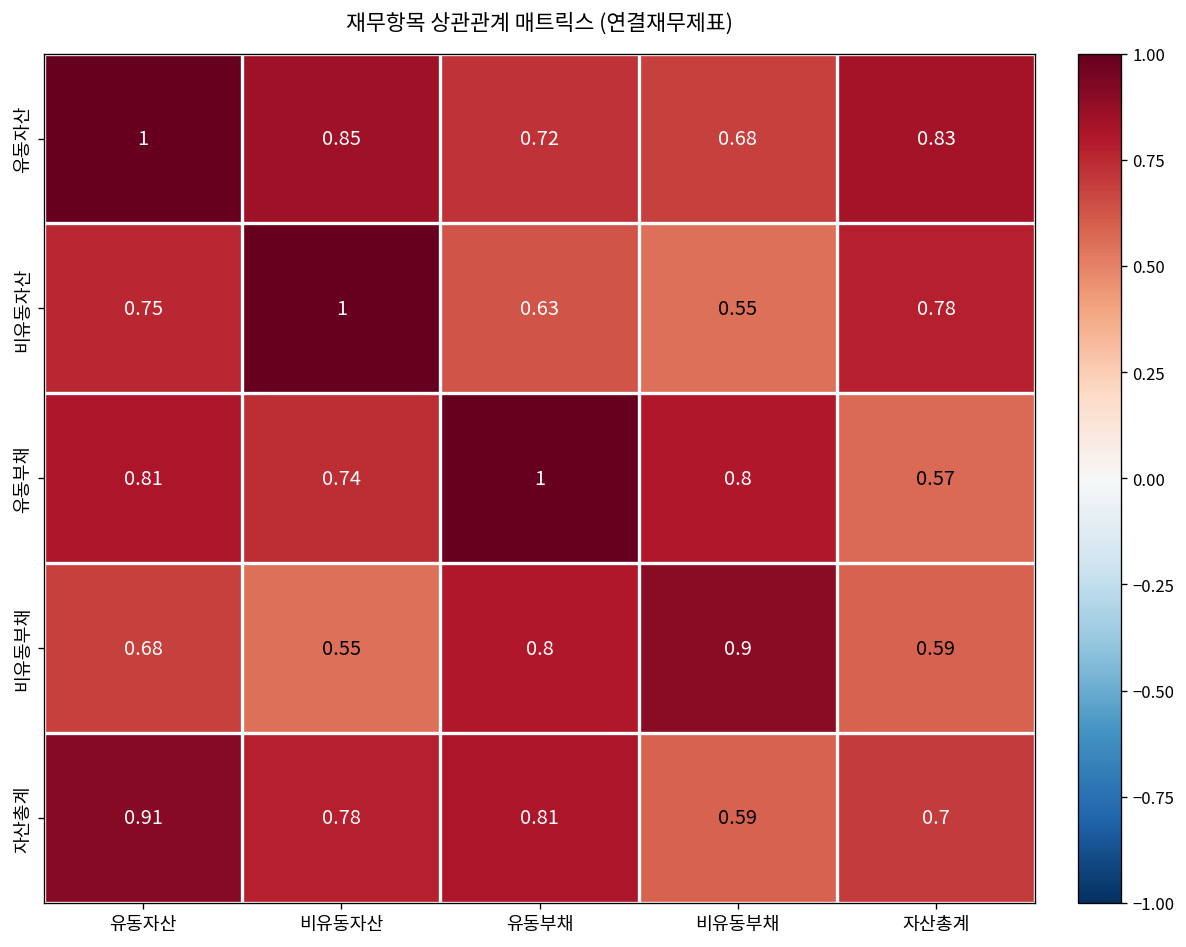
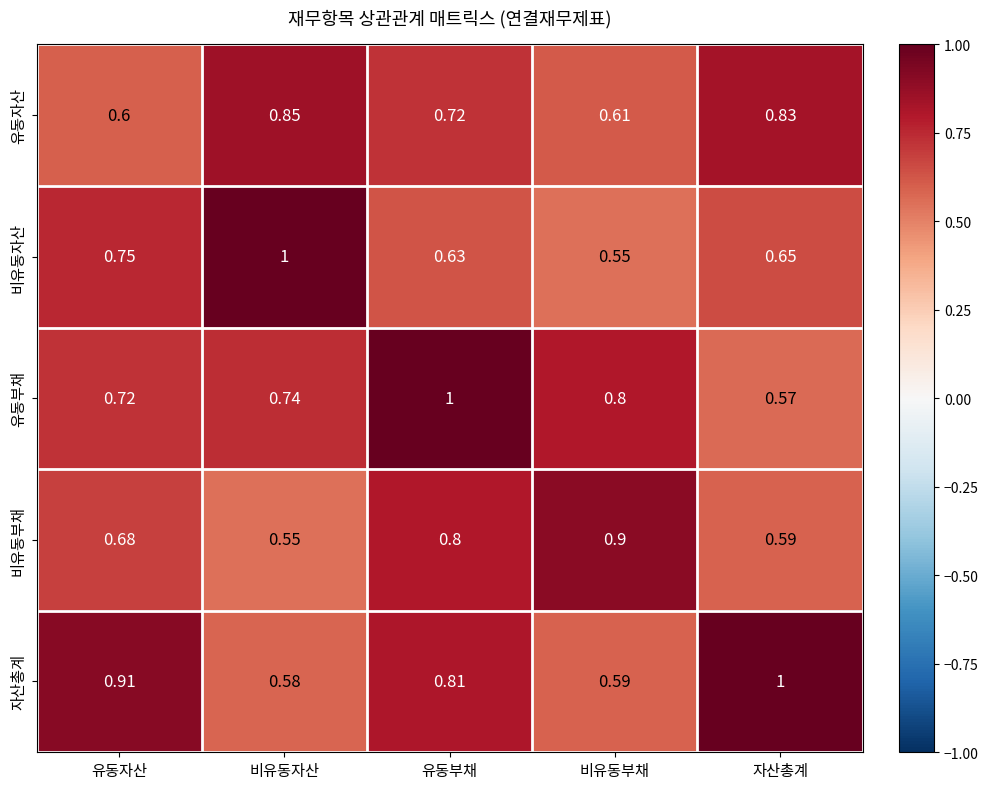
  {
    "유동자산": {
-     "유동자산": 1,
+     "유동자산": 0.6,
      "비유동자산": 0.85,
      "유동부채": 0.72,
-     "비유동부채": 0.68,
+     "비유동부채": 0.61,
      "자산총계": 0.83
    },
    "비유동자산": {
      "유동자산": 0.75,
      "비유동자산": 1,
      "유동부채": 0.63,
      "비유동부채": 0.55,
-     "자산총계": 0.78
+     "자산총계": 0.65
    },
    "유동부채": {
-     "유동자산": 0.81,
+     "유동자산": 0.72,
      "비유동자산": 0.74,
      "유동부채": 1,
      "비유동부채": 0.8,
      "자산총계": 0.57
    },
    "비유동부채": {
      "유동자산": 0.68,
      "비유동자산": 0.55,
      "유동부채": 0.8,
      "비유동부채": 0.9,
      "자산총계": 0.59
    },
    "자산총계": {
      "유동자산": 0.91,
-     "비유동자산": 0.78,
+     "비유동자산": 0.58,
      "유동부채": 0.81,
      "비유동부채": 0.59,
-     "자산총계": 0.7
+     "자산총계": 1
    }
  }
